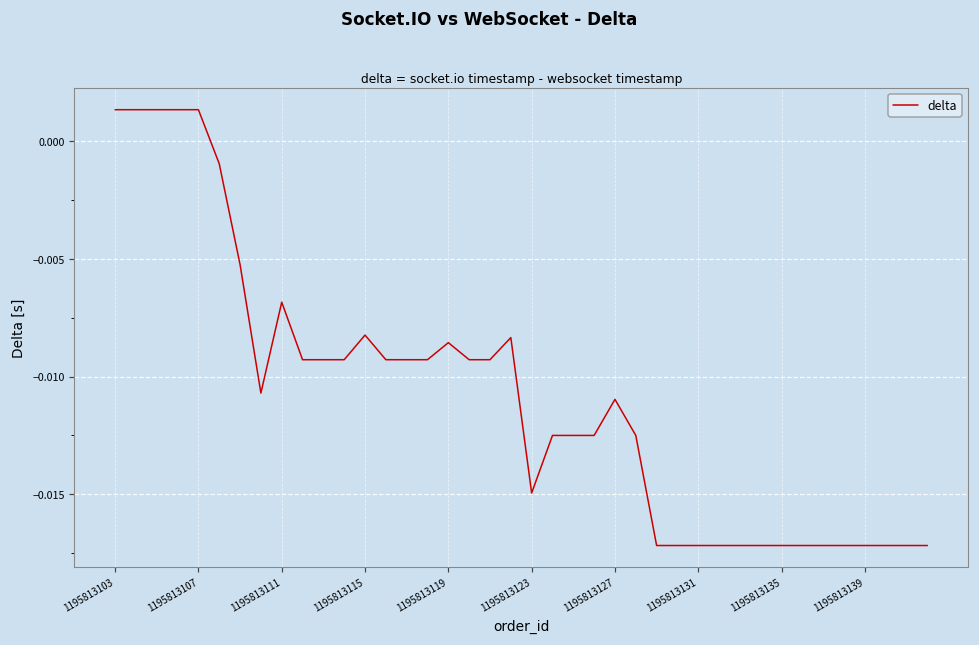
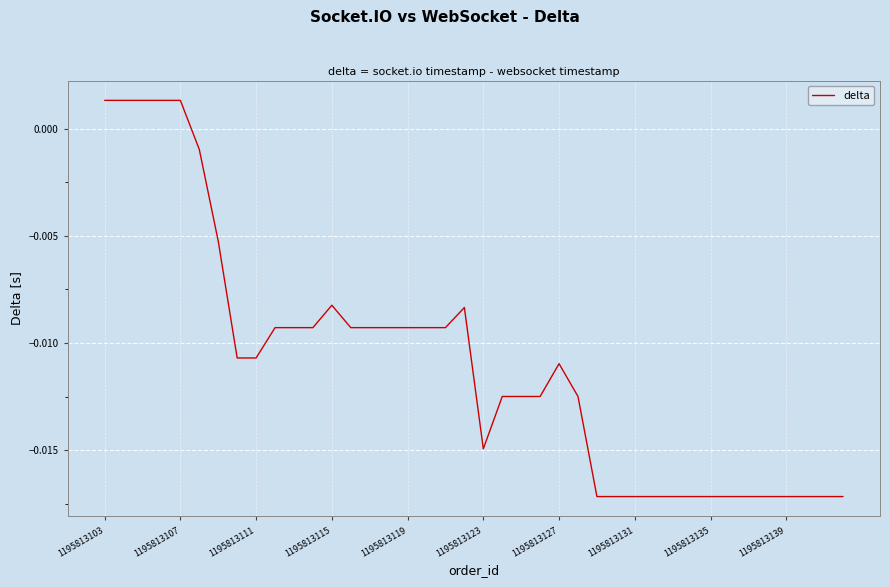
  {
    "1195813103": 0.0013,
    "1195813107": 0.0013,
-   "1195813111": -0.0068,
+   "1195813111": -0.0107,
    "1195813115": -0.0082,
-   "1195813119": -0.0086,
+   "1195813119": -0.0093,
    "1195813123": -0.0149,
    "1195813127": -0.0110,
    "1195813131": -0.0172,
    "1195813135": -0.0172,
    "1195813139": -0.0172
  }
